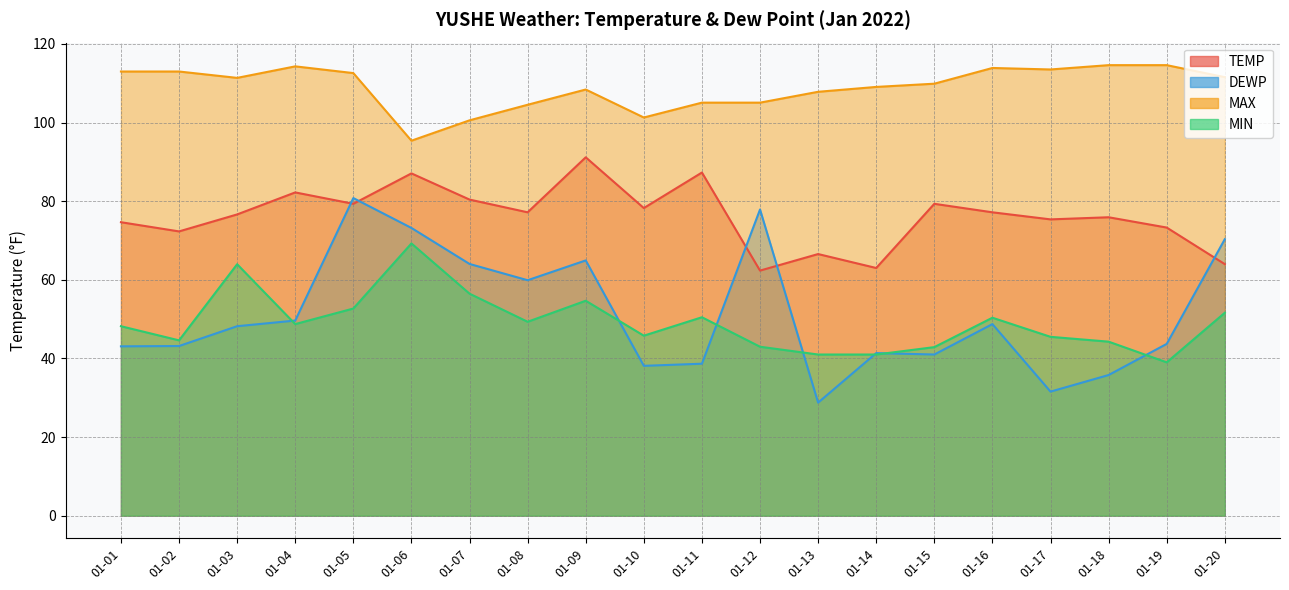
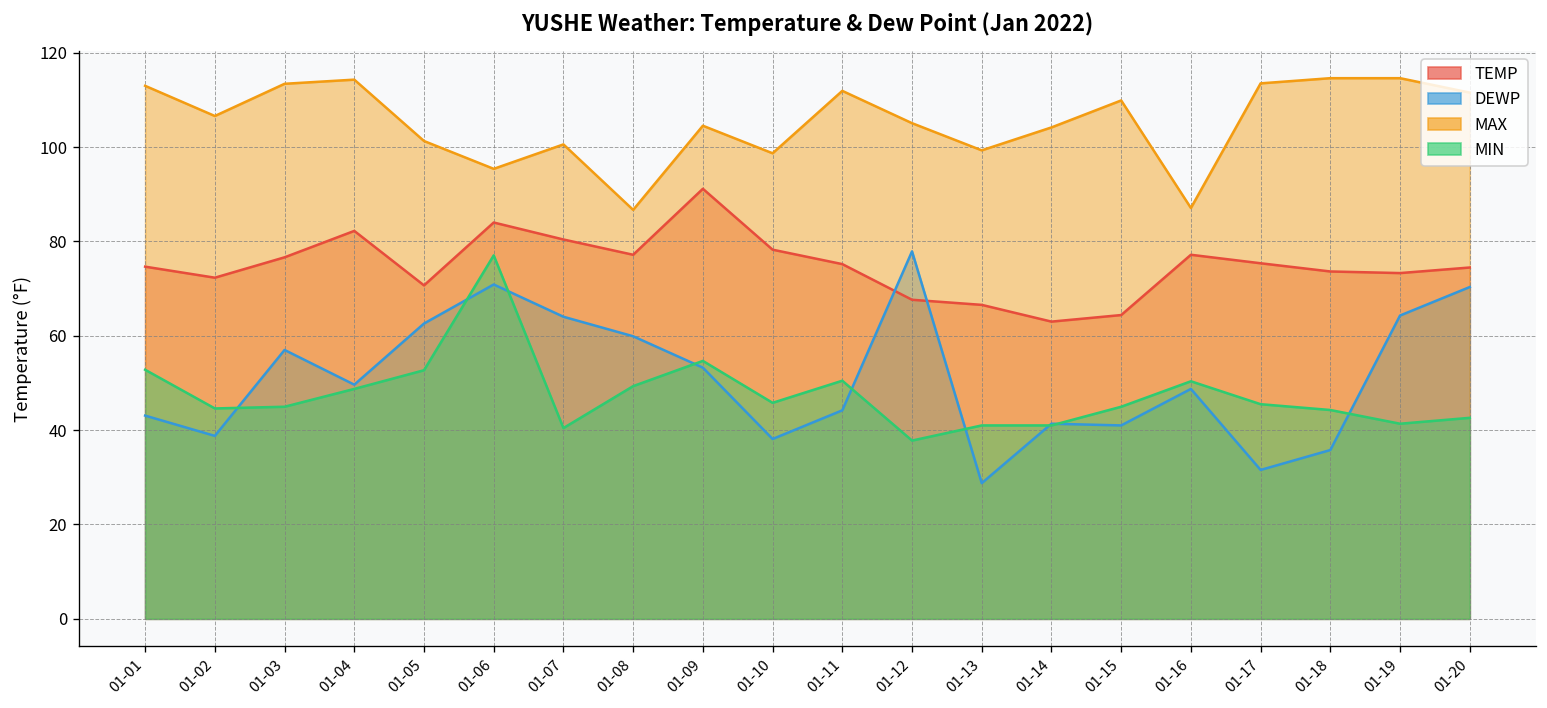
  {
    "TEMP": {
      "01-01": 75,
      "01-02": 72,
      "01-03": 77,
      "01-04": 82,
-     "01-05": 79,
-     "01-06": 87,
+     "01-05": 71,
+     "01-06": 84,
      "01-07": 80,
      "01-08": 77,
      "01-09": 91,
      "01-10": 78,
-     "01-11": 87,
-     "01-12": 62,
+     "01-11": 75,
+     "01-12": 68,
      "01-13": 67,
      "01-14": 63,
-     "01-15": 79,
+     "01-15": 64,
      "01-16": 77,
      "01-17": 75,
-     "01-18": 76,
+     "01-18": 74,
      "01-19": 73,
-     "01-20": 64
+     "01-20": 74
    },
    "DEWP": {
      "01-01": 43,
-     "01-02": 43,
-     "01-03": 48,
+     "01-02": 39,
+     "01-03": 57,
      "01-04": 50,
-     "01-05": 81,
-     "01-06": 73,
+     "01-05": 63,
+     "01-06": 71,
      "01-07": 64,
      "01-08": 60,
-     "01-09": 65,
+     "01-09": 53,
      "01-10": 38,
-     "01-11": 39,
+     "01-11": 44,
      "01-12": 78,
      "01-13": 29,
      "01-15": 41,
      "01-16": 49,
      "01-17": 32,
      "01-18": 36,
-     "01-19": 44,
+     "01-19": 64,
      "01-20": 70
    },
    "MAX": {
      "01-01": 113,
-     "01-02": 113,
-     "01-03": 111,
+     "01-02": 107,
+     "01-03": 113,
      "01-04": 114,
-     "01-05": 113,
+     "01-05": 101,
      "01-06": 95,
      "01-07": 101,
-     "01-08": 105,
-     "01-09": 108,
-     "01-10": 101,
-     "01-11": 105,
+     "01-08": 87,
+     "01-09": 105,
+     "01-10": 99,
+     "01-11": 112,
      "01-12": 105,
-     "01-13": 108,
-     "01-14": 109,
+     "01-13": 99,
+     "01-14": 104,
      "01-15": 110,
-     "01-16": 114,
+     "01-16": 87,
      "01-17": 114,
      "01-18": 115,
      "01-19": 115
    },
    "MIN": {
-     "01-01": 48,
+     "01-01": 53,
      "01-02": 45,
-     "01-03": 64,
+     "01-03": 45,
      "01-04": 49,
      "01-05": 53,
-     "01-06": 69,
-     "01-07": 56,
+     "01-06": 77,
+     "01-07": 40,
      "01-08": 49,
      "01-09": 55,
      "01-10": 46,
      "01-11": 50,
-     "01-12": 43,
+     "01-12": 38,
      "01-13": 41,
-     "01-15": 43,
+     "01-15": 45,
      "01-16": 50,
      "01-17": 46,
      "01-18": 44,
-     "01-19": 39,
-     "01-20": 52
+     "01-19": 41,
+     "01-20": 43
    }
  }
